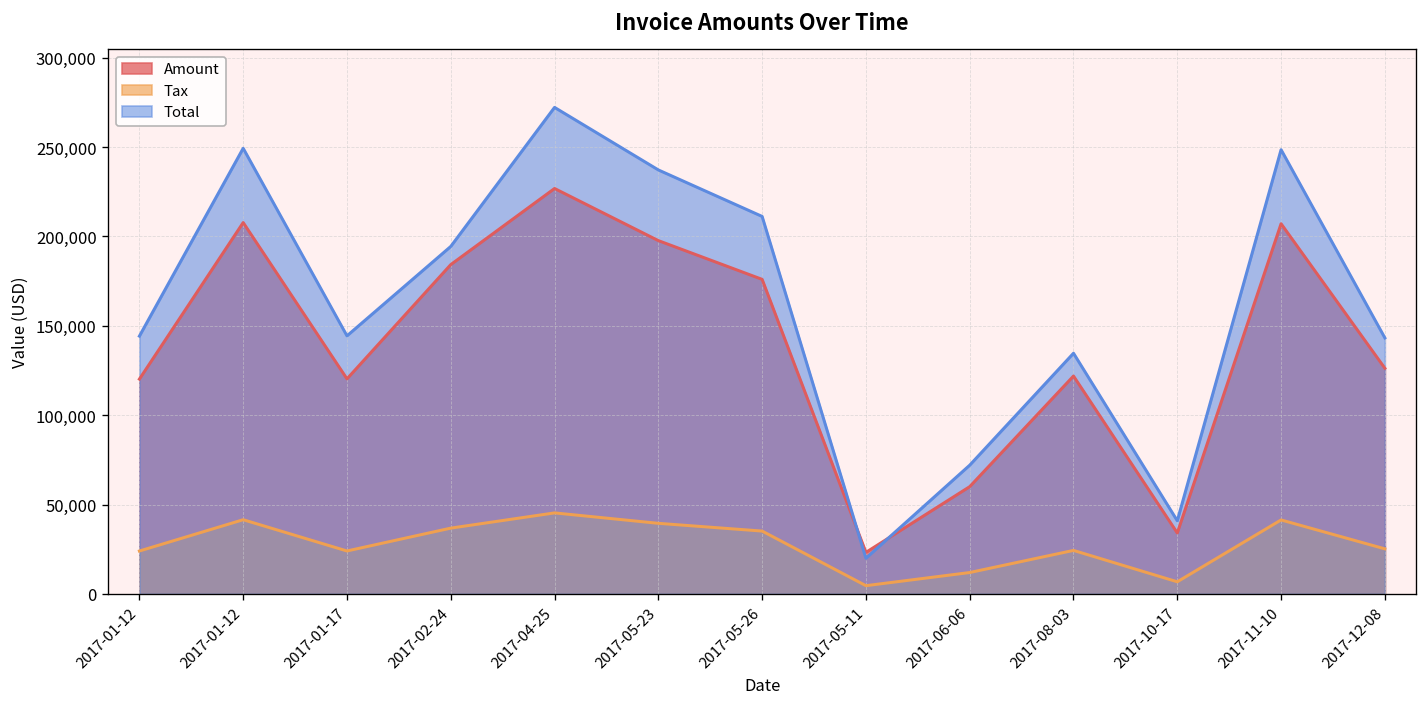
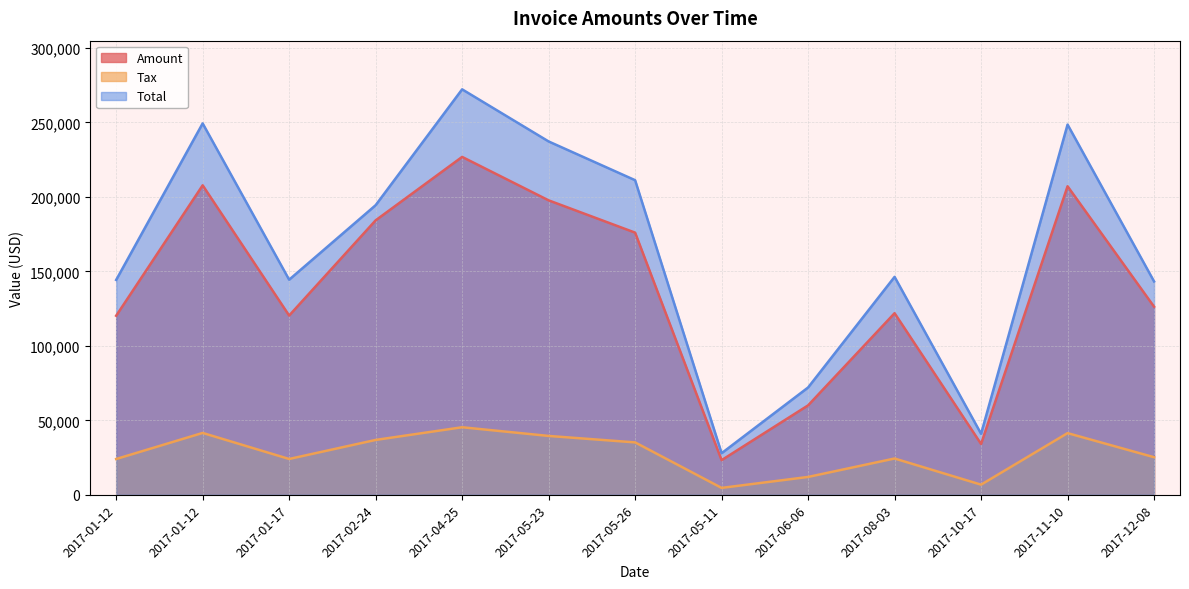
  {
    "Amount": {
      "2017-01-17": "120,000",
      "2017-02-24": "184,000",
      "2017-04-25": "227,000",
      "2017-05-23": "198,000",
      "2017-05-26": "176,000",
      "2017-05-11": "23,000",
      "2017-06-06": "60,000",
      "2017-08-03": "122,000",
      "2017-10-17": "34,000",
      "2017-11-10": "207,000",
      "2017-12-08": "126,000"
    },
    "Tax": {
      "2017-01-17": "24,000",
      "2017-02-24": "37,000",
      "2017-04-25": "45,000",
      "2017-05-23": "40,000",
      "2017-05-26": "35,000",
      "2017-05-11": "5,000",
      "2017-06-06": "12,000",
      "2017-08-03": "24,000",
      "2017-10-17": "7,000",
      "2017-11-10": "41,000",
      "2017-12-08": "25,000"
    },
    "Total": {
      "2017-01-17": "144,000",
      "2017-02-24": "194,000",
      "2017-04-25": "272,000",
      "2017-05-23": "237,000",
      "2017-05-26": "211,000",
-     "2017-05-11": "20,000",
+     "2017-05-11": "28,000",
      "2017-06-06": "72,000",
-     "2017-08-03": "135,000",
+     "2017-08-03": "146,000",
      "2017-10-17": "41,000",
      "2017-11-10": "249,000",
      "2017-12-08": "143,000"
    }
  }
